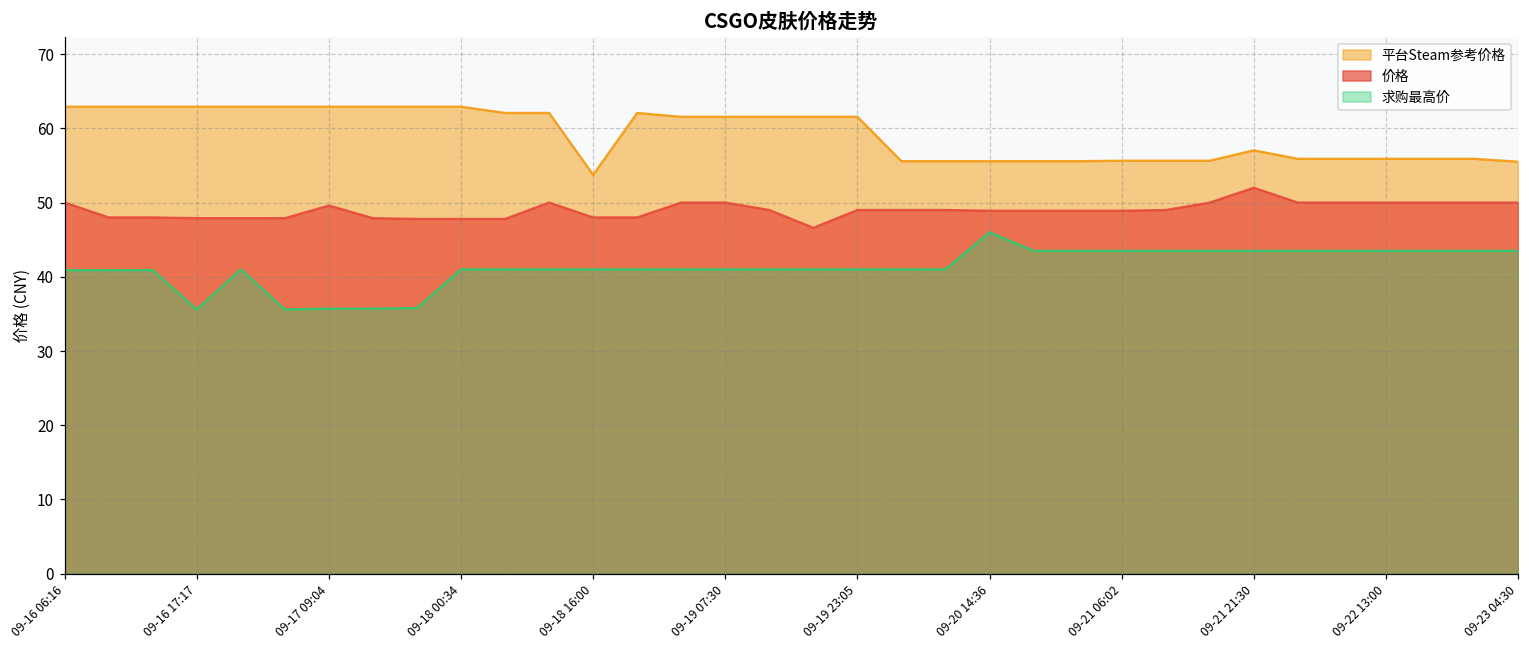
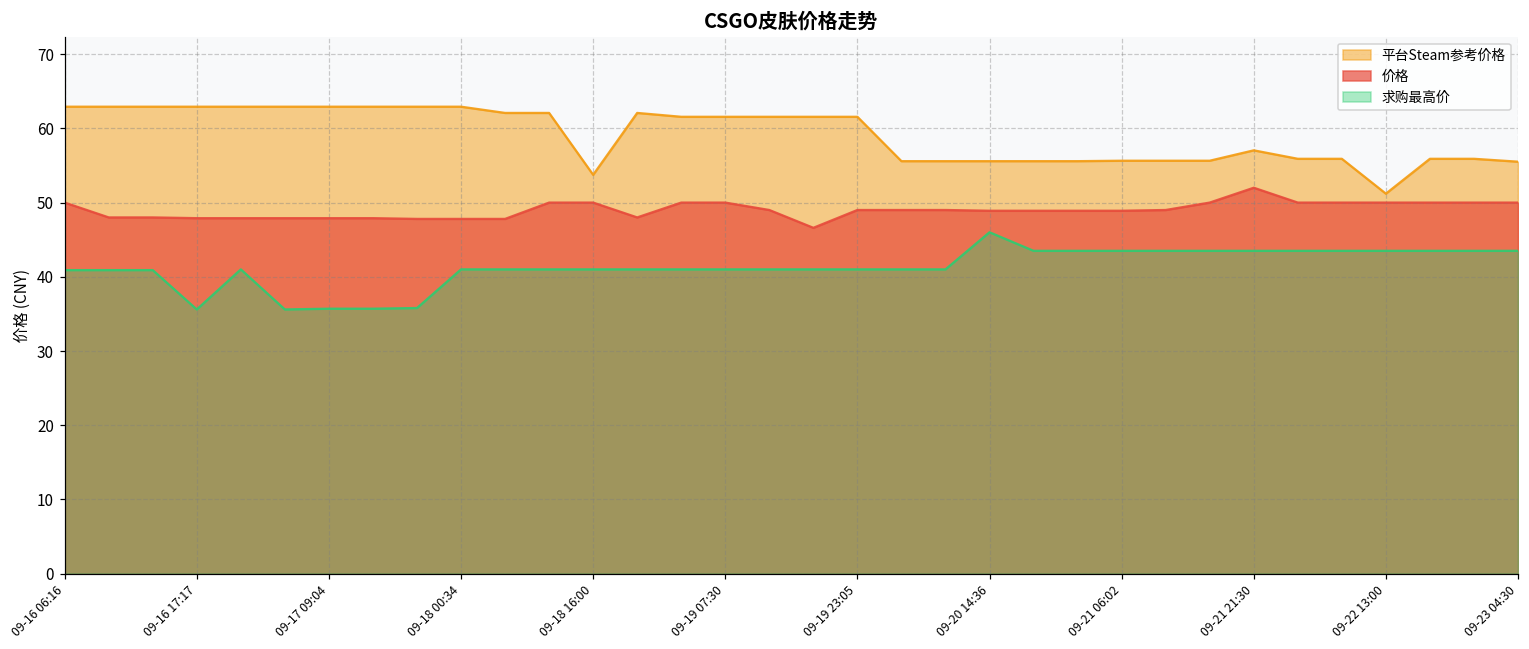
  {
    "平台Steam参考价格": {
      "09-16 06:16": 63,
      "09-16 17:17": 63,
      "09-17 09:04": 63,
      "09-18 00:34": 63,
      "09-18 16:00": 54,
      "09-19 07:30": 62,
      "09-19 23:05": 62,
      "09-20 14:36": 56,
      "09-21 06:02": 56,
      "09-21 21:30": 57,
-     "09-22 13:00": 56,
+     "09-22 13:00": 51,
      "09-23 04:30": 56
    },
    "价格": {
      "09-16 06:16": 50,
      "09-16 17:17": 48,
-     "09-17 09:04": 50,
+     "09-17 09:04": 48,
      "09-18 00:34": 48,
-     "09-18 16:00": 48,
+     "09-18 16:00": 50,
      "09-19 07:30": 50,
      "09-19 23:05": 49,
      "09-20 14:36": 49,
      "09-21 06:02": 49,
      "09-21 21:30": 52,
      "09-22 13:00": 50,
      "09-23 04:30": 50
    },
    "求购最高价": {
      "09-16 06:16": 41,
      "09-16 17:17": 36,
      "09-17 09:04": 36,
      "09-18 00:34": 41,
      "09-18 16:00": 41,
      "09-19 07:30": 41,
      "09-19 23:05": 41,
      "09-20 14:36": 46,
      "09-21 06:02": 44,
      "09-21 21:30": 44,
      "09-22 13:00": 44,
      "09-23 04:30": 44
    }
  }
